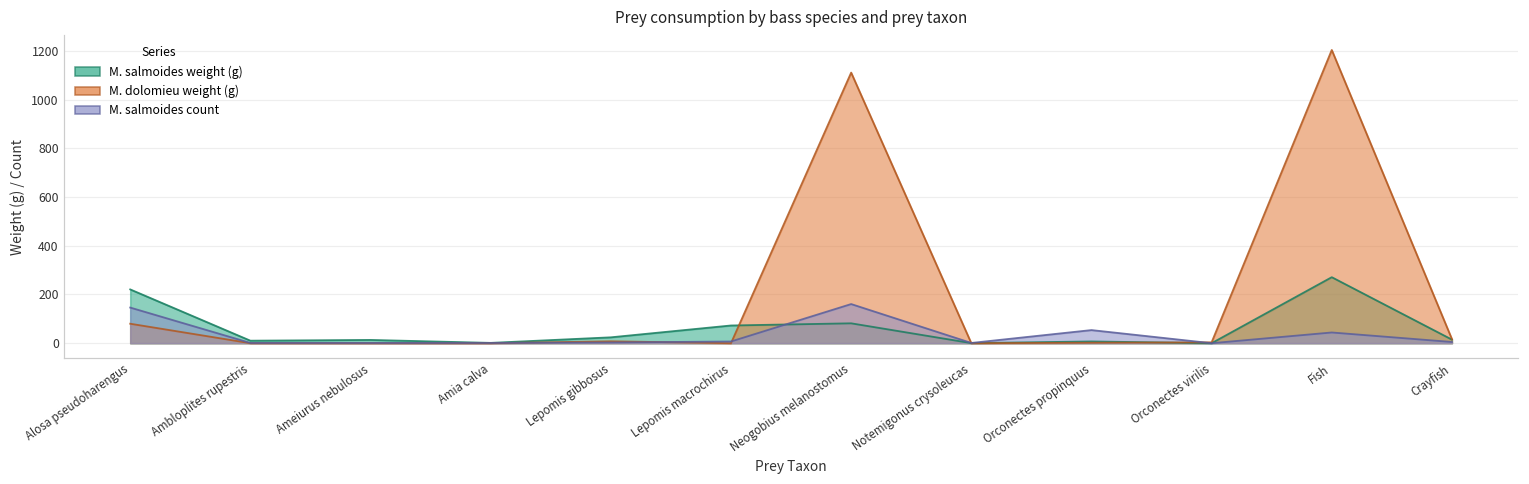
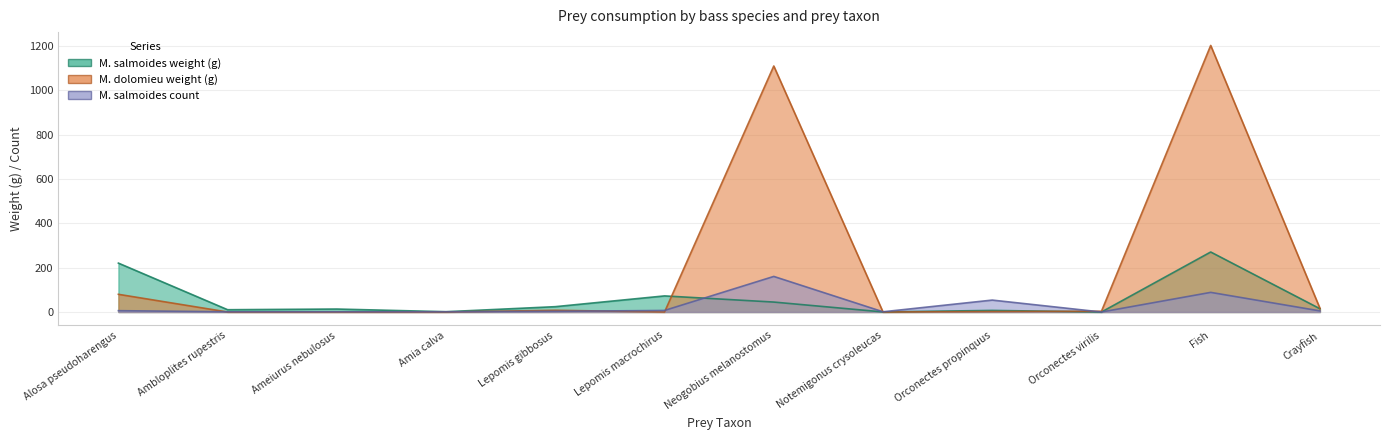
  {
    "M. salmoides weight (g)": {
      "Alosa pseudoharengus": 220,
      "Ameiurus nebulosus": 10,
      "Lepomis gibbosus": 20,
      "Lepomis macrochirus": 70,
-     "Neogobius melanostomus": 80,
+     "Neogobius melanostomus": 40,
      "Fish": 270
    },
    "M. dolomieu weight (g)": {
      "Alosa pseudoharengus": 80,
      "Neogobius melanostomus": 1110,
      "Fish": 1200
    },
    "M. salmoides count": {
-     "Alosa pseudoharengus": 150,
+     "Alosa pseudoharengus": 10,
      "Neogobius melanostomus": 160,
      "Orconectes propinquus": 50,
-     "Fish": 40
+     "Fish": 90
    }
  }
